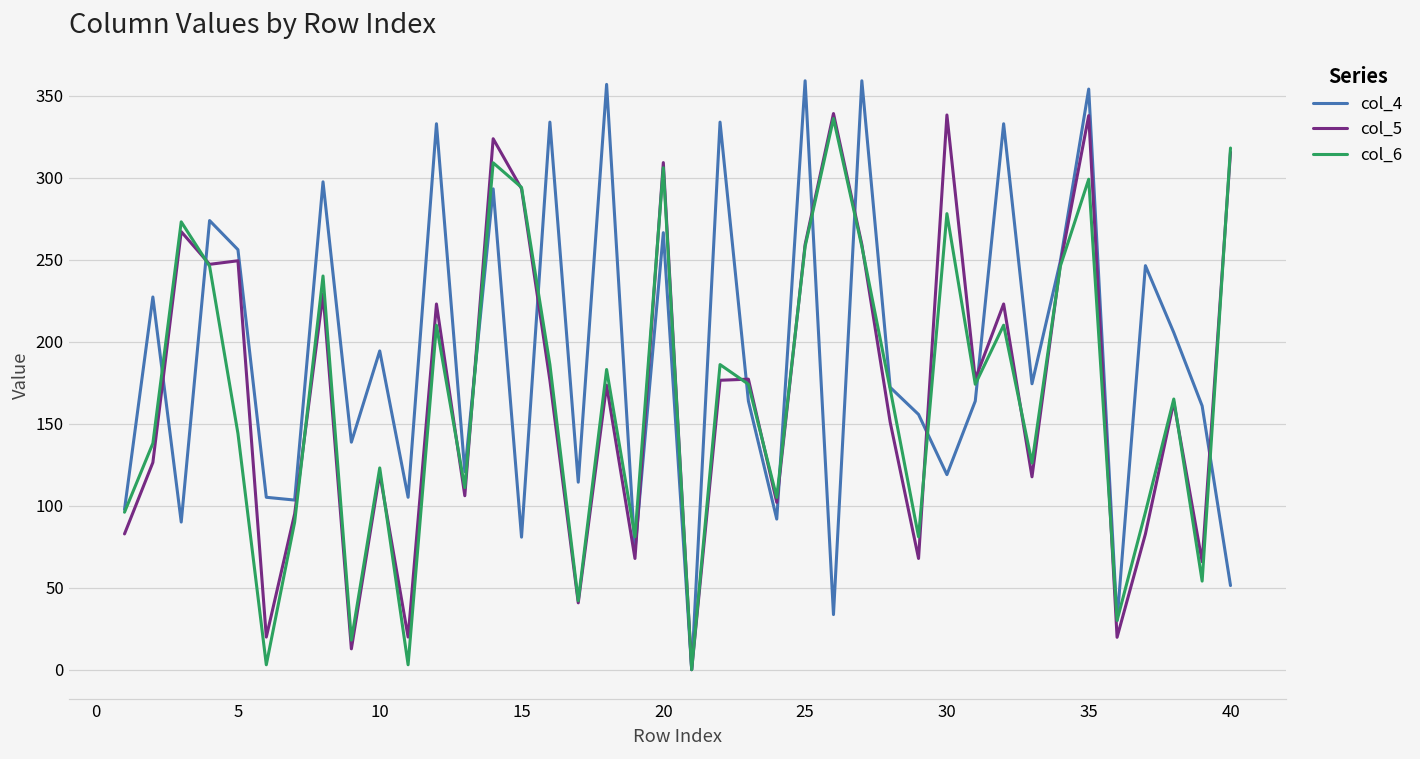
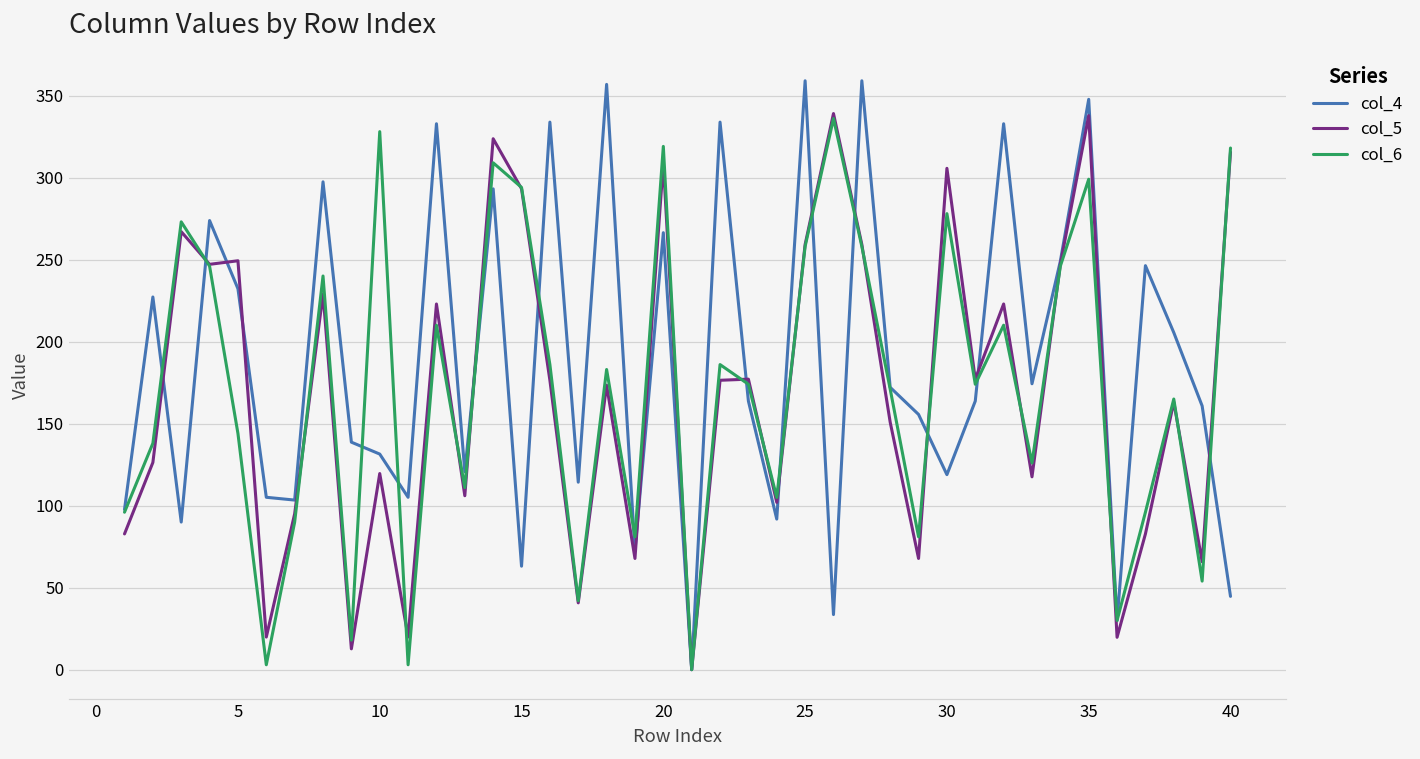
  {
    "col_4": {
-     "5": 256,
-     "10": 194,
-     "15": 81,
+     "5": 232,
+     "10": 131,
+     "15": 63,
      "20": 266,
      "25": 359,
      "30": 119,
-     "35": 354,
-     "40": 51
+     "35": 348,
+     "40": 45
    },
    "col_5": {
      "5": 249,
      "10": 120,
      "20": 309,
-     "30": 338,
+     "30": 306,
      "35": 338,
      "40": 316
    },
    "col_6": {
      "5": 144,
-     "10": 123,
-     "20": 306,
+     "10": 328,
+     "20": 319,
      "30": 278,
      "35": 299,
      "40": 318
    }
  }
